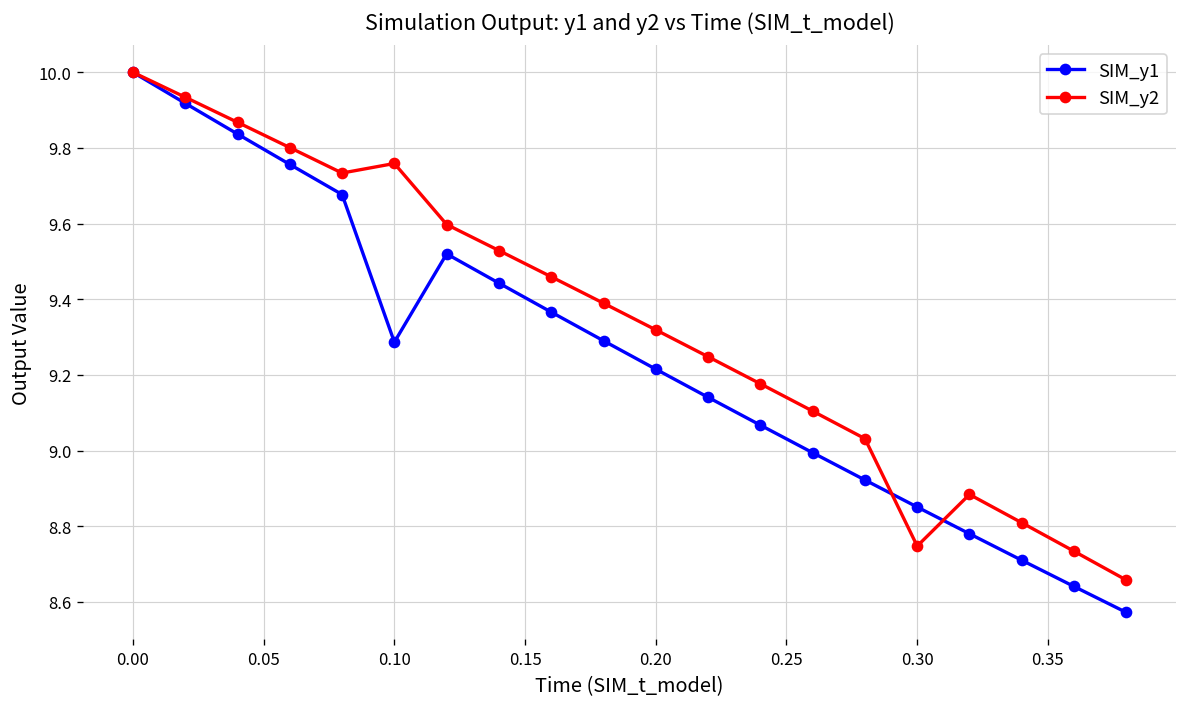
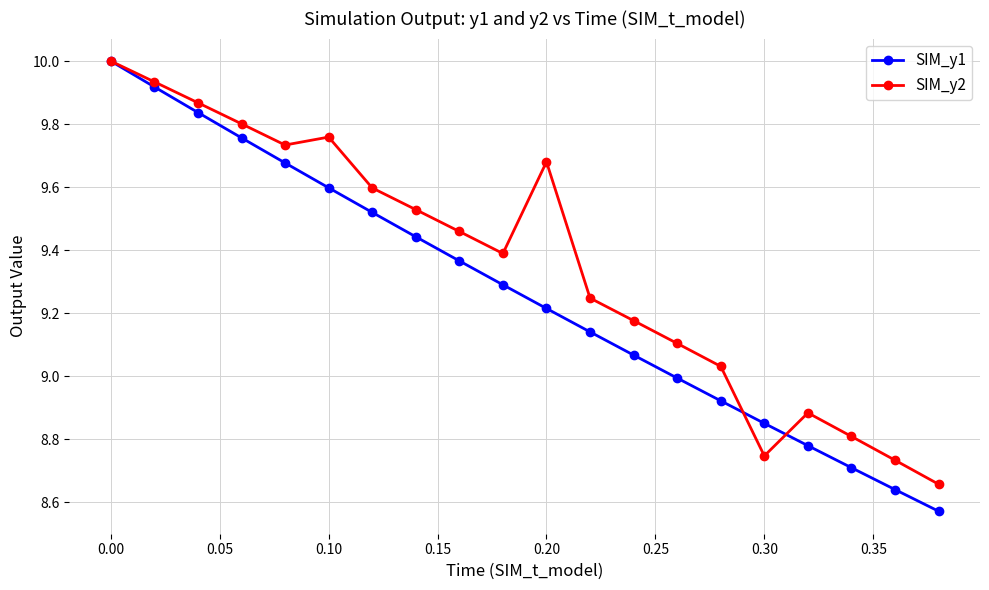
  {
    "SIM_y1": {
-     "0.10": 9.29,
+     "0.10": 9.60,
      "0.20": 9.22,
      "0.30": 8.85
    },
    "SIM_y2": {
      "0.10": 9.76,
-     "0.20": 9.32,
+     "0.20": 9.68,
      "0.30": 8.75
    }
  }
